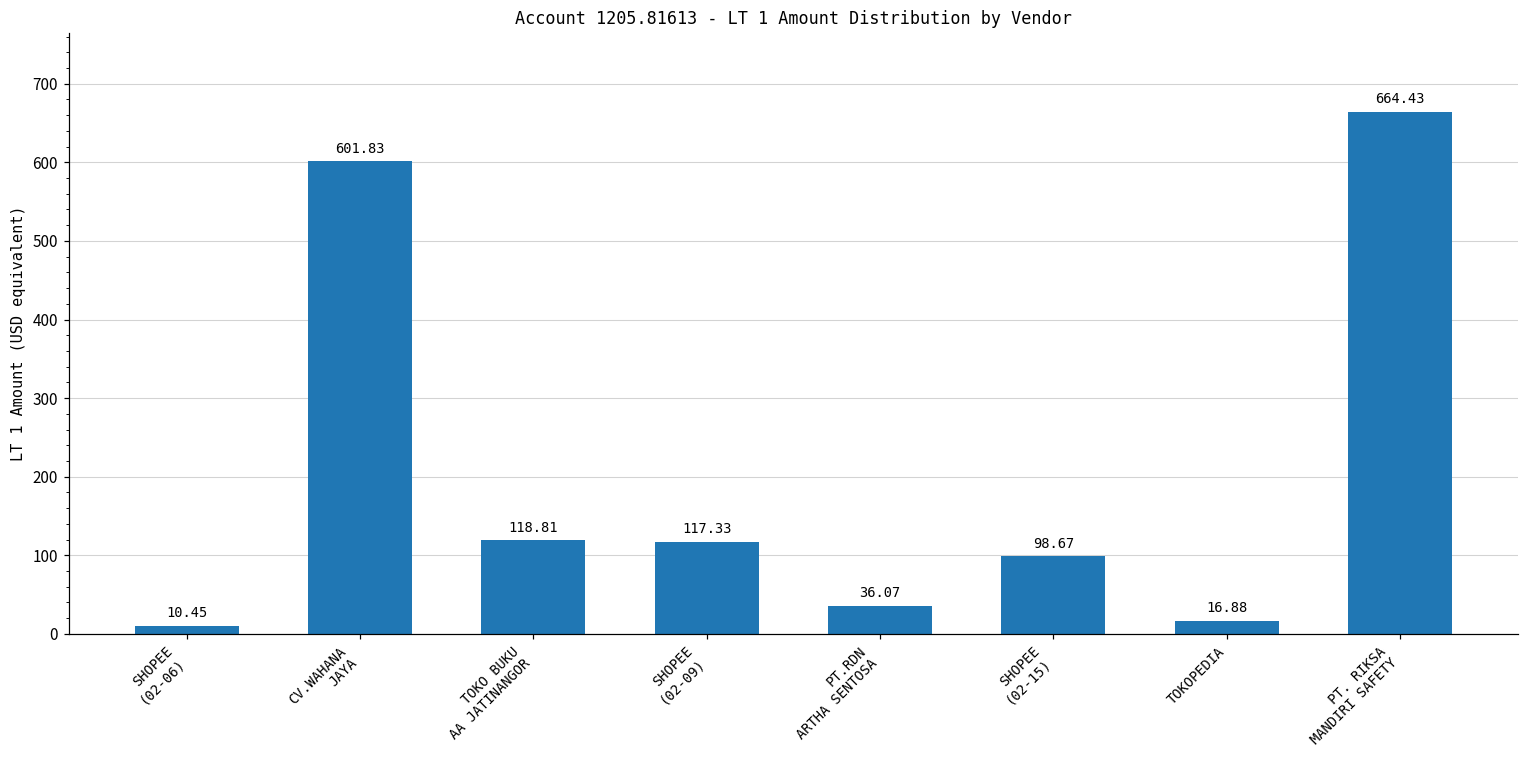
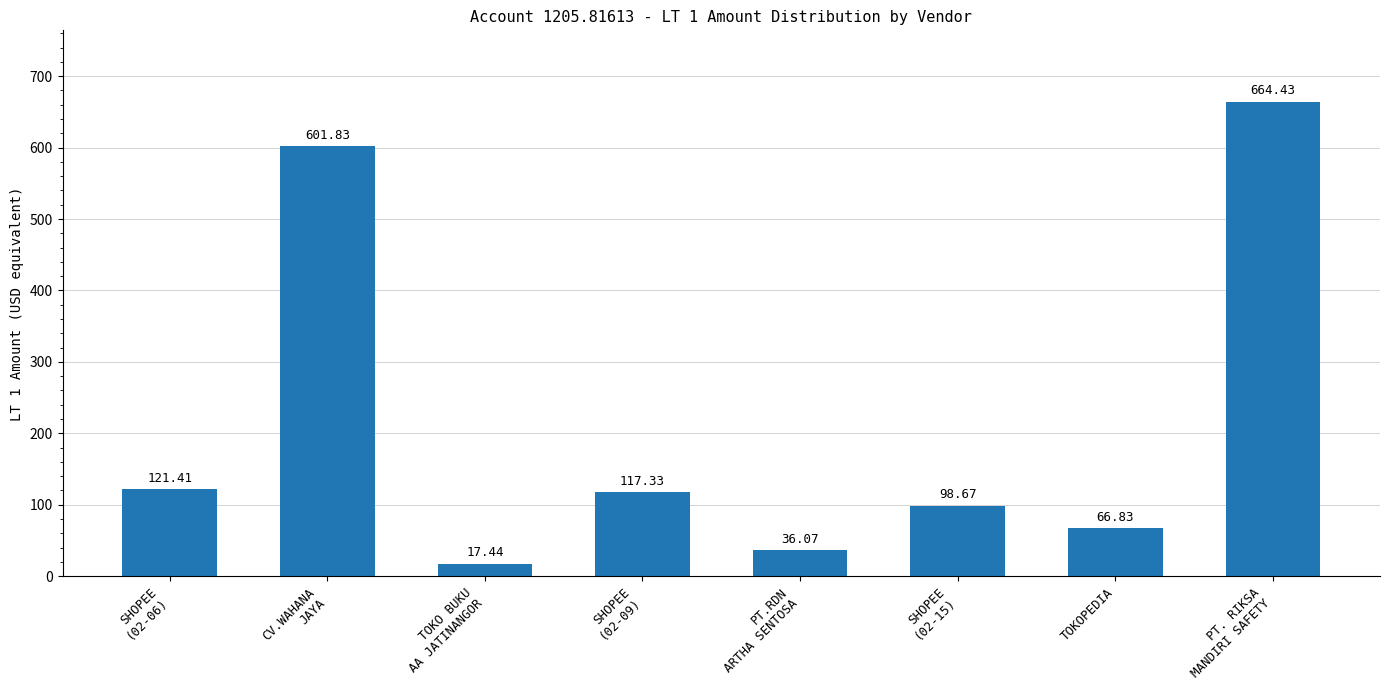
  {
-   "SHOPEE (02-06)": 10.45,
+   "SHOPEE (02-06)": 121.41,
    "CV.WAHANA JAYA": 601.83,
-   "TOKO BUKU AA JATINANGOR": 118.81,
+   "TOKO BUKU AA JATINANGOR": 17.44,
    "SHOPEE (02-09)": 117.33,
    "PT.RDN ARTHA SENTOSA": 36.07,
    "SHOPEE (02-15)": 98.67,
-   "TOKOPEDIA": 16.88,
+   "TOKOPEDIA": 66.83,
    "PT. RIKSA MANDIRI SAFETY": 664.43
  }
